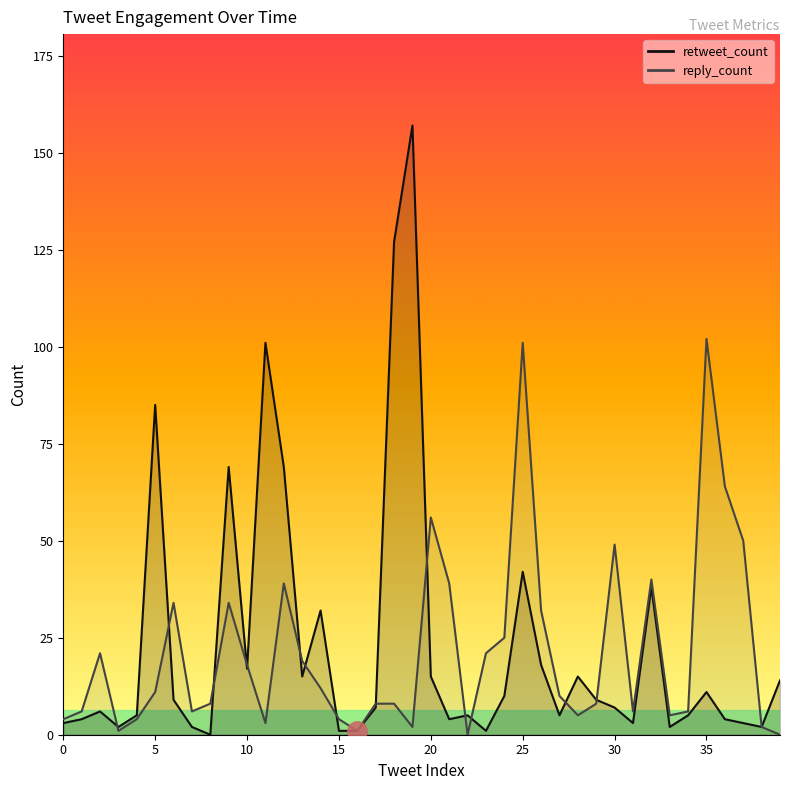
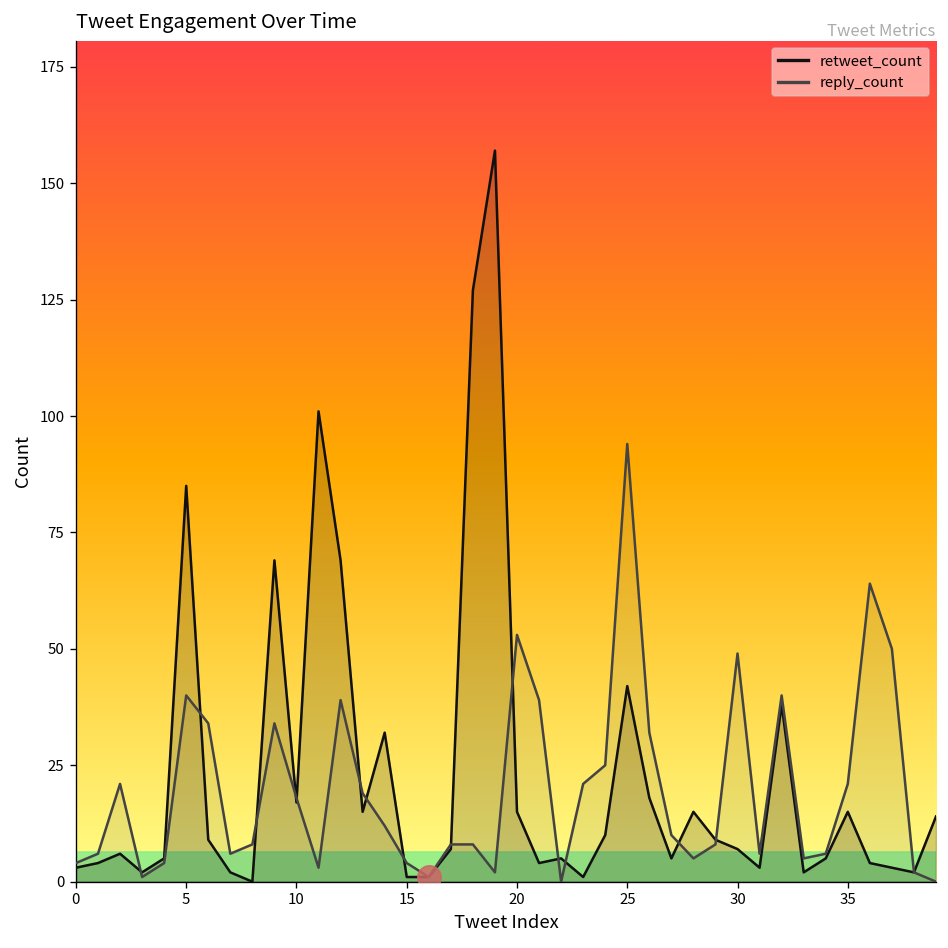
  {
    "retweet_count": {
      "5": 85,
      "10": 17,
      "20": 15,
      "25": 42,
      "30": 7,
-     "35": 11
+     "35": 15
    },
    "reply_count": {
-     "5": 11,
+     "5": 40,
      "10": 18,
-     "20": 56,
-     "25": 101,
+     "20": 53,
+     "25": 94,
      "30": 49,
-     "35": 102
+     "35": 21
    }
  }
